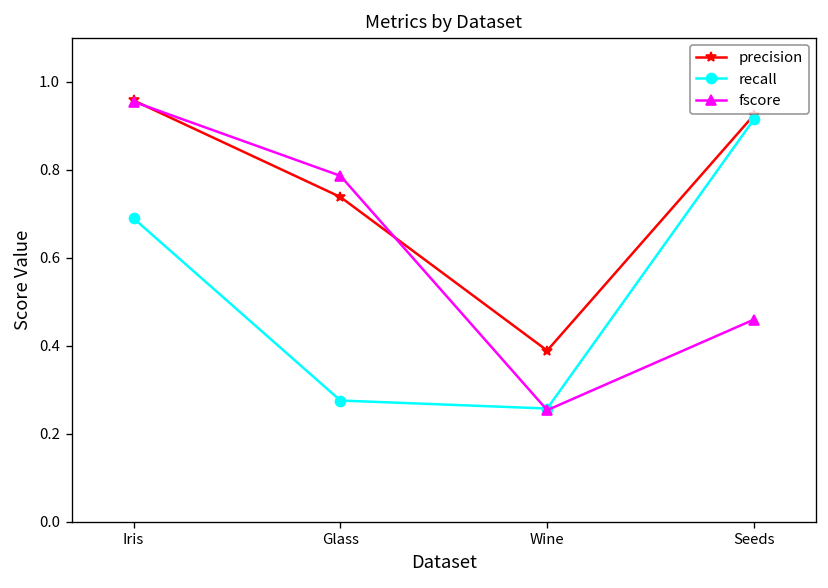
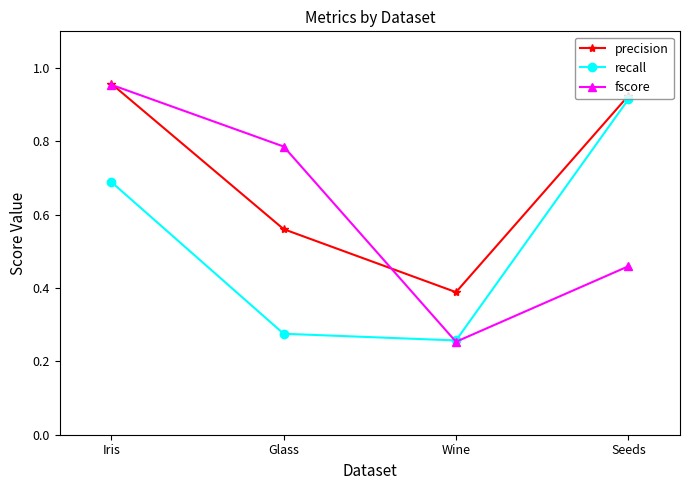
  {
    "precision": {
-     "Glass": 0.74,
+     "Glass": 0.56,
      "Wine": 0.39
    },
    "recall": {
      "Iris": 0.69,
      "Glass": 0.28,
      "Seeds": 0.91
    },
    "fscore": {
      "Glass": 0.79,
      "Seeds": 0.46
    }
  }
